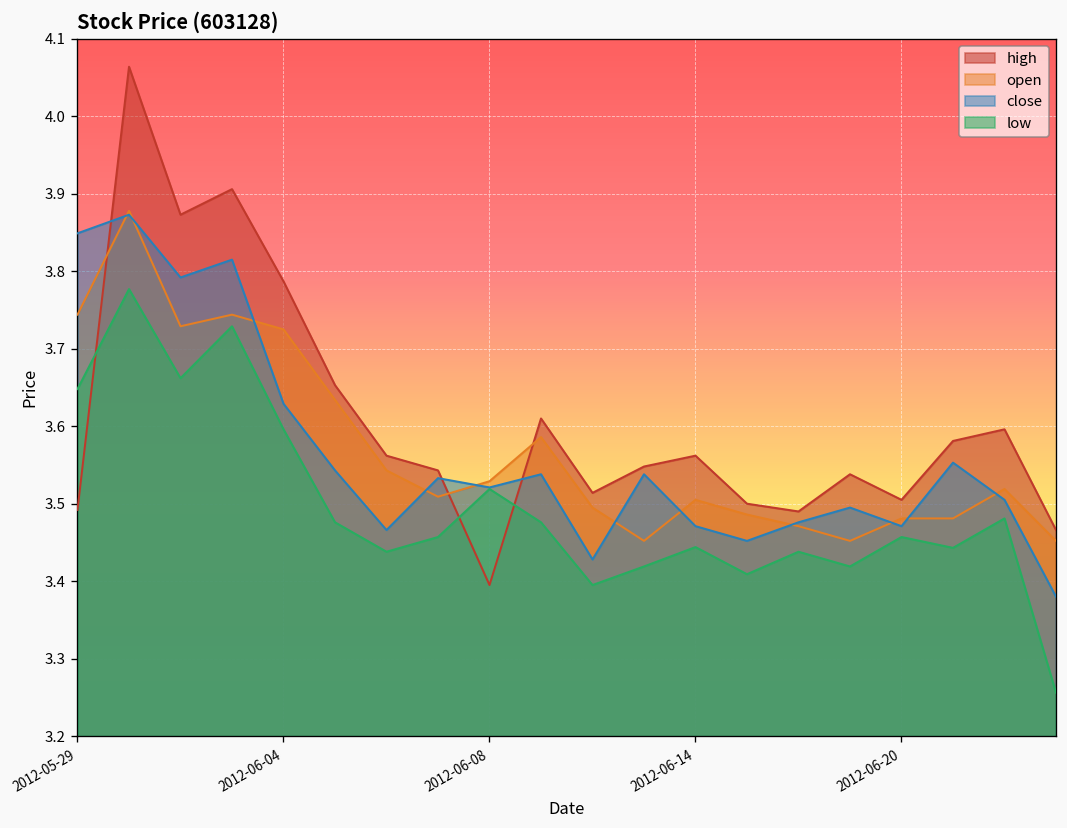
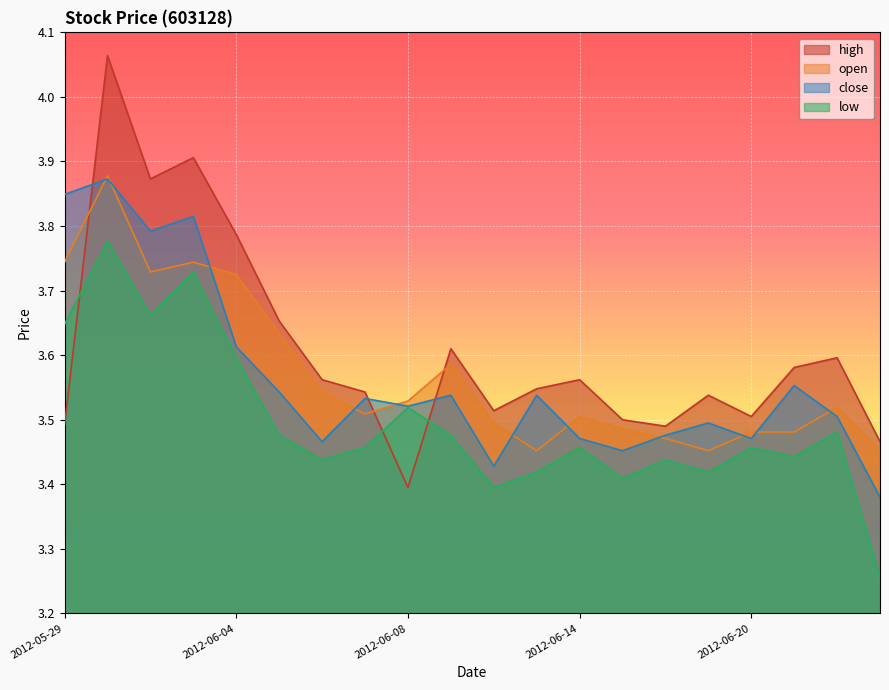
  {
    "high": {
      "2012-05-29": 3.49,
      "2012-06-04": 3.79,
      "2012-06-08": 3.40,
      "2012-06-14": 3.56,
      "2012-06-20": 3.51
    },
    "open": {
      "2012-05-29": 3.74,
      "2012-06-04": 3.73,
      "2012-06-08": 3.53,
      "2012-06-14": 3.51,
      "2012-06-20": 3.48
    },
    "close": {
      "2012-05-29": 3.85,
-     "2012-06-04": 3.63,
+     "2012-06-04": 3.61,
      "2012-06-14": 3.47,
      "2012-06-20": 3.47
    },
    "low": {
      "2012-05-29": 3.65,
      "2012-06-04": 3.60,
-     "2012-06-14": 3.44,
+     "2012-06-14": 3.46,
      "2012-06-20": 3.46
    }
  }
